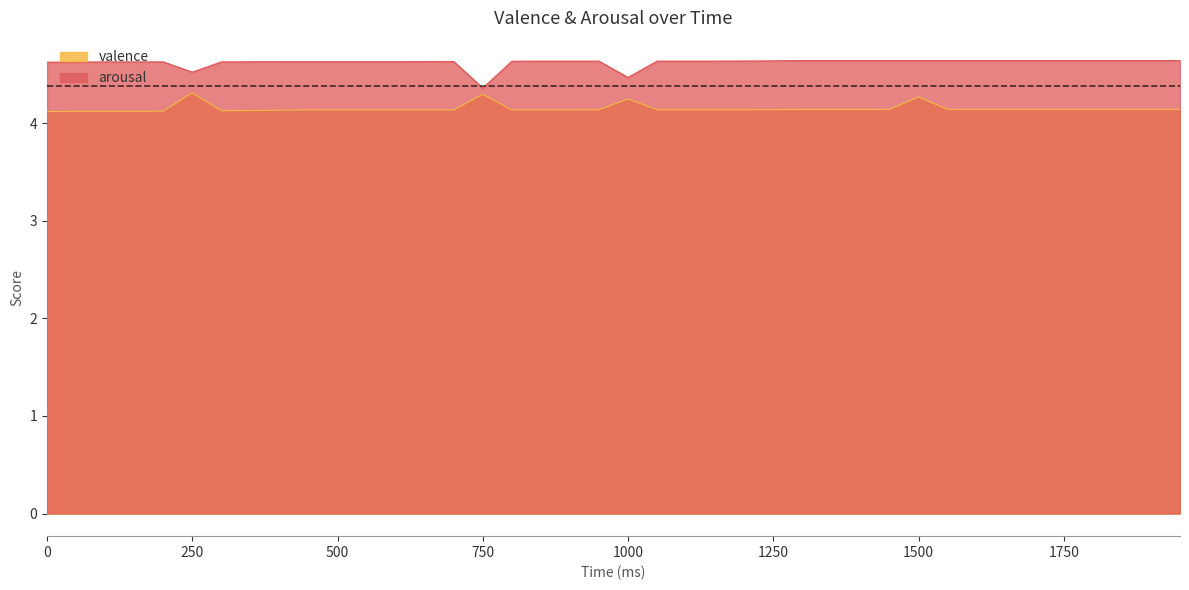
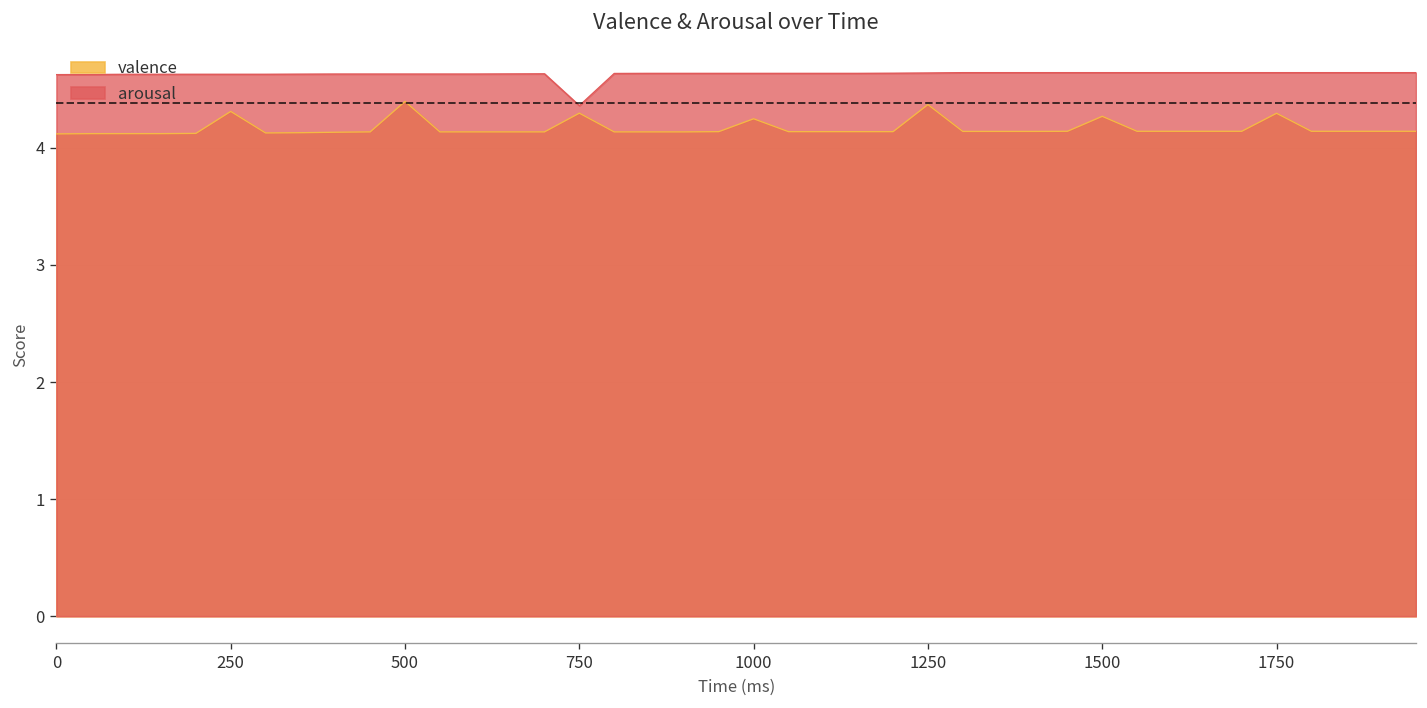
  {
    "valence": {
      "0": 4.1,
      "250": 4.3,
-     "500": 4.1,
+     "500": 4.4,
      "750": 4.3,
      "1000": 4.2,
-     "1250": 4.1,
+     "1250": 4.4,
      "1500": 4.3,
-     "1750": 4.1
+     "1750": 4.3
    },
    "arousal": {
      "0": 4.6,
-     "250": 4.5,
+     "250": 4.6,
      "500": 4.6,
      "750": 4.4,
-     "1000": 4.5,
+     "1000": 4.6,
      "1250": 4.6,
      "1500": 4.6,
      "1750": 4.6
    }
  }
